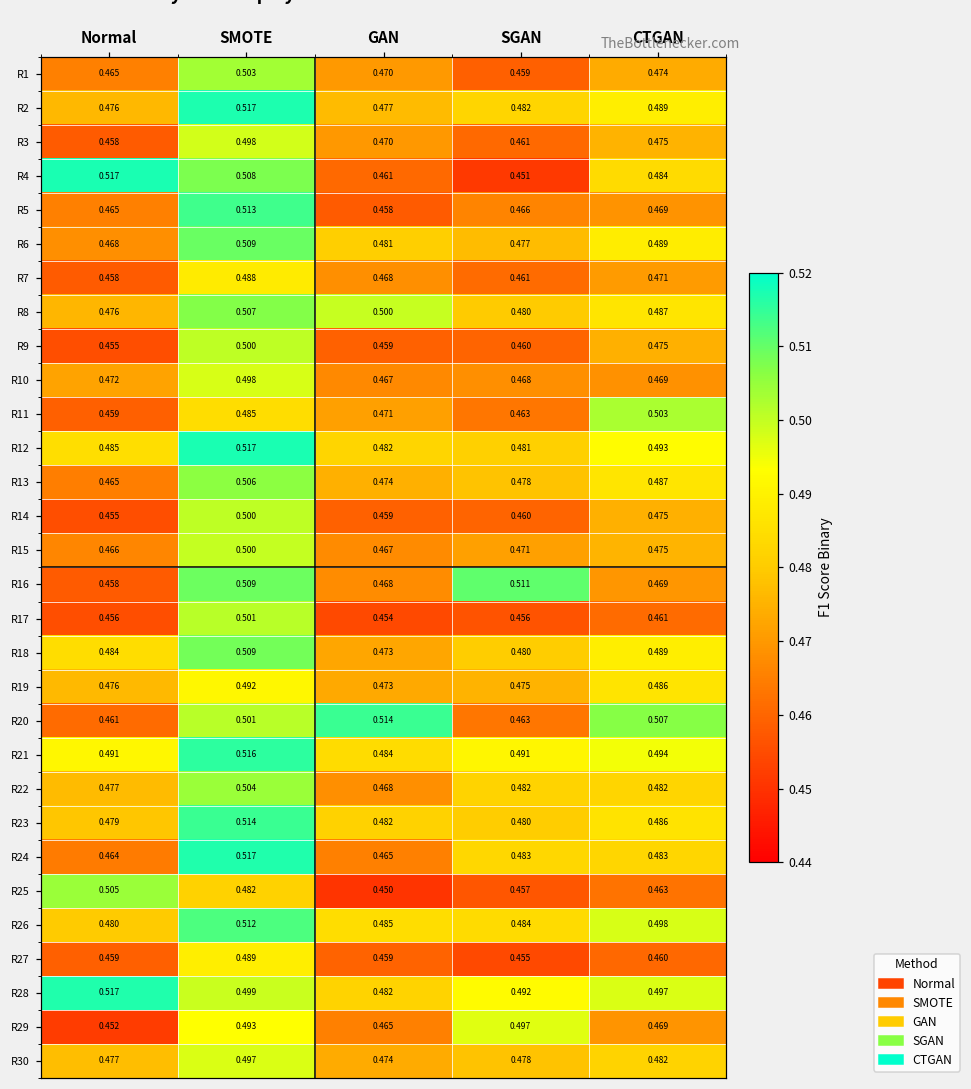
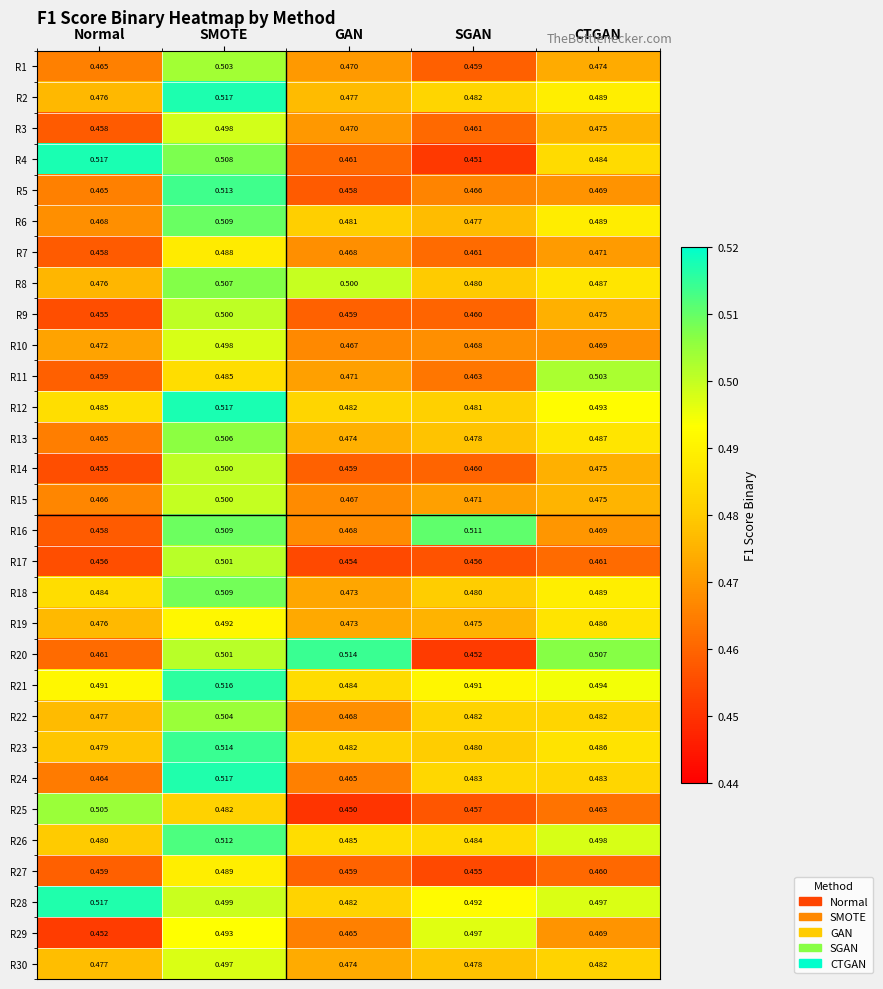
  {
    "R1": {
      "Normal": 0.465,
      "SMOTE": 0.503,
      "GAN": 0.470,
      "SGAN": 0.459,
      "CTGAN": 0.474
    },
    "R2": {
      "Normal": 0.476,
      "SMOTE": 0.517,
      "GAN": 0.477,
      "SGAN": 0.482,
      "CTGAN": 0.489
    },
    "R3": {
      "Normal": 0.458,
      "SMOTE": 0.498,
      "GAN": 0.470,
      "SGAN": 0.461,
      "CTGAN": 0.475
    },
    "R4": {
      "Normal": 0.517,
      "SMOTE": 0.508,
      "GAN": 0.461,
      "SGAN": 0.451,
      "CTGAN": 0.484
    },
    "R5": {
      "Normal": 0.465,
      "SMOTE": 0.513,
      "GAN": 0.458,
      "SGAN": 0.466,
      "CTGAN": 0.469
    },
    "R6": {
      "Normal": 0.468,
      "SMOTE": 0.509,
      "GAN": 0.481,
      "SGAN": 0.477,
      "CTGAN": 0.489
    },
    "R7": {
      "Normal": 0.458,
      "SMOTE": 0.488,
      "GAN": 0.468,
      "SGAN": 0.461,
      "CTGAN": 0.471
    },
    "R8": {
      "Normal": 0.476,
      "SMOTE": 0.507,
      "GAN": 0.500,
      "SGAN": 0.480,
      "CTGAN": 0.487
    },
    "R9": {
      "Normal": 0.455,
      "SMOTE": 0.500,
      "GAN": 0.459,
      "SGAN": 0.460,
      "CTGAN": 0.475
    },
    "R10": {
      "Normal": 0.472,
      "SMOTE": 0.498,
      "GAN": 0.467,
      "SGAN": 0.468,
      "CTGAN": 0.469
    },
    "R11": {
      "Normal": 0.459,
      "SMOTE": 0.485,
      "GAN": 0.471,
      "SGAN": 0.463,
      "CTGAN": 0.503
    },
    "R12": {
      "Normal": 0.485,
      "SMOTE": 0.517,
      "GAN": 0.482,
      "SGAN": 0.481,
      "CTGAN": 0.493
    },
    "R13": {
      "Normal": 0.465,
      "SMOTE": 0.506,
      "GAN": 0.474,
      "SGAN": 0.478,
      "CTGAN": 0.487
    },
    "R14": {
      "Normal": 0.455,
      "SMOTE": 0.500,
      "GAN": 0.459,
      "SGAN": 0.460,
      "CTGAN": 0.475
    },
    "R15": {
      "Normal": 0.466,
      "SMOTE": 0.500,
      "GAN": 0.467,
      "SGAN": 0.471,
      "CTGAN": 0.475
    },
    "R16": {
      "Normal": 0.458,
      "SMOTE": 0.509,
      "GAN": 0.468,
      "SGAN": 0.511,
      "CTGAN": 0.469
    },
    "R17": {
      "Normal": 0.456,
      "SMOTE": 0.501,
      "GAN": 0.454,
      "SGAN": 0.456,
      "CTGAN": 0.461
    },
    "R18": {
      "Normal": 0.484,
      "SMOTE": 0.509,
      "GAN": 0.473,
      "SGAN": 0.480,
      "CTGAN": 0.489
    },
    "R19": {
      "Normal": 0.476,
      "SMOTE": 0.492,
      "GAN": 0.473,
      "SGAN": 0.475,
      "CTGAN": 0.486
    },
    "R20": {
      "Normal": 0.461,
      "SMOTE": 0.501,
      "GAN": 0.514,
-     "SGAN": 0.463,
+     "SGAN": 0.452,
      "CTGAN": 0.507
    },
    "R21": {
      "Normal": 0.491,
      "SMOTE": 0.516,
      "GAN": 0.484,
      "SGAN": 0.491,
      "CTGAN": 0.494
    },
    "R22": {
      "Normal": 0.477,
      "SMOTE": 0.504,
      "GAN": 0.468,
      "SGAN": 0.482,
      "CTGAN": 0.482
    },
    "R23": {
      "Normal": 0.479,
      "SMOTE": 0.514,
      "GAN": 0.482,
      "SGAN": 0.480,
      "CTGAN": 0.486
    },
    "R24": {
      "Normal": 0.464,
      "SMOTE": 0.517,
      "GAN": 0.465,
      "SGAN": 0.483,
      "CTGAN": 0.483
    },
    "R25": {
      "Normal": 0.505,
      "SMOTE": 0.482,
      "GAN": 0.450,
      "SGAN": 0.457,
      "CTGAN": 0.463
    },
    "R26": {
      "Normal": 0.480,
      "SMOTE": 0.512,
      "GAN": 0.485,
      "SGAN": 0.484,
      "CTGAN": 0.498
    },
    "R27": {
      "Normal": 0.459,
      "SMOTE": 0.489,
      "GAN": 0.459,
      "SGAN": 0.455,
      "CTGAN": 0.460
    },
    "R28": {
      "Normal": 0.517,
      "SMOTE": 0.499,
      "GAN": 0.482,
      "SGAN": 0.492,
      "CTGAN": 0.497
    },
    "R29": {
      "Normal": 0.452,
      "SMOTE": 0.493,
      "GAN": 0.465,
      "SGAN": 0.497,
      "CTGAN": 0.469
    },
    "R30": {
      "Normal": 0.477,
      "SMOTE": 0.497,
      "GAN": 0.474,
      "SGAN": 0.478,
      "CTGAN": 0.482
    }
  }
